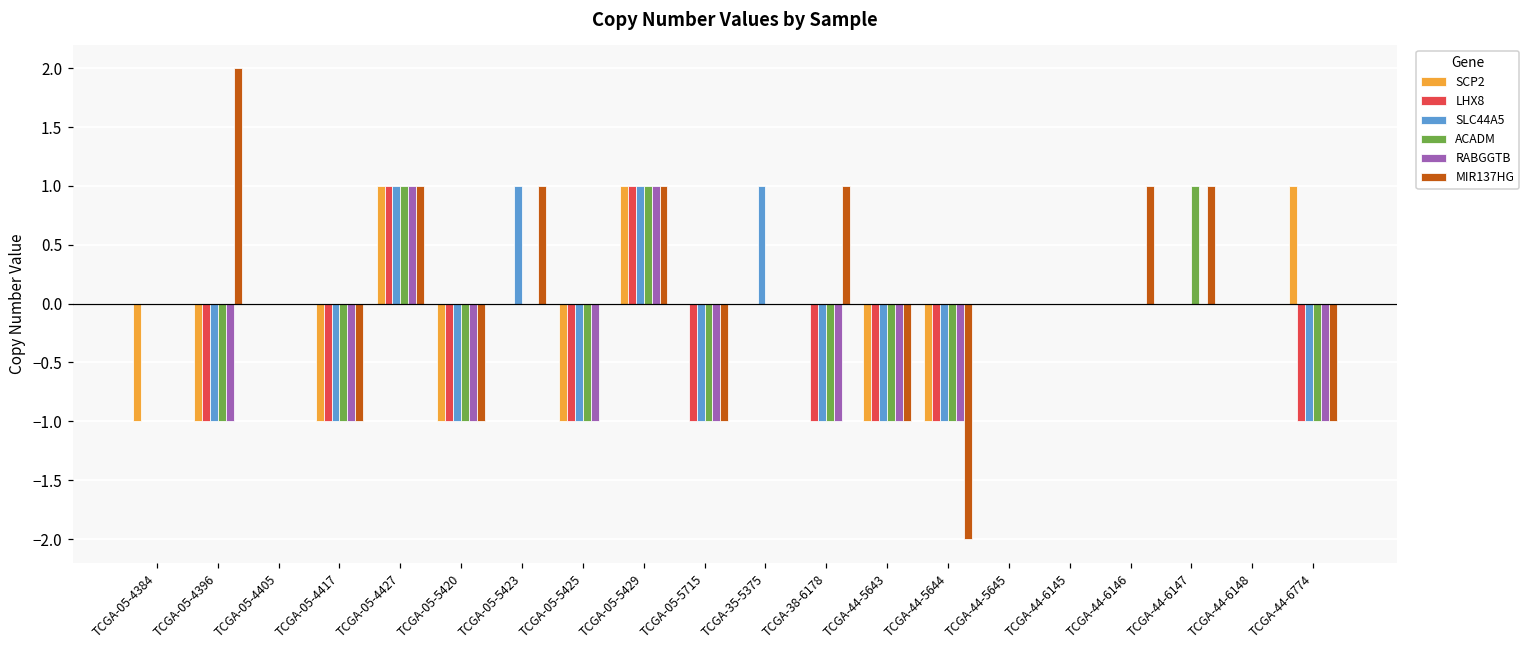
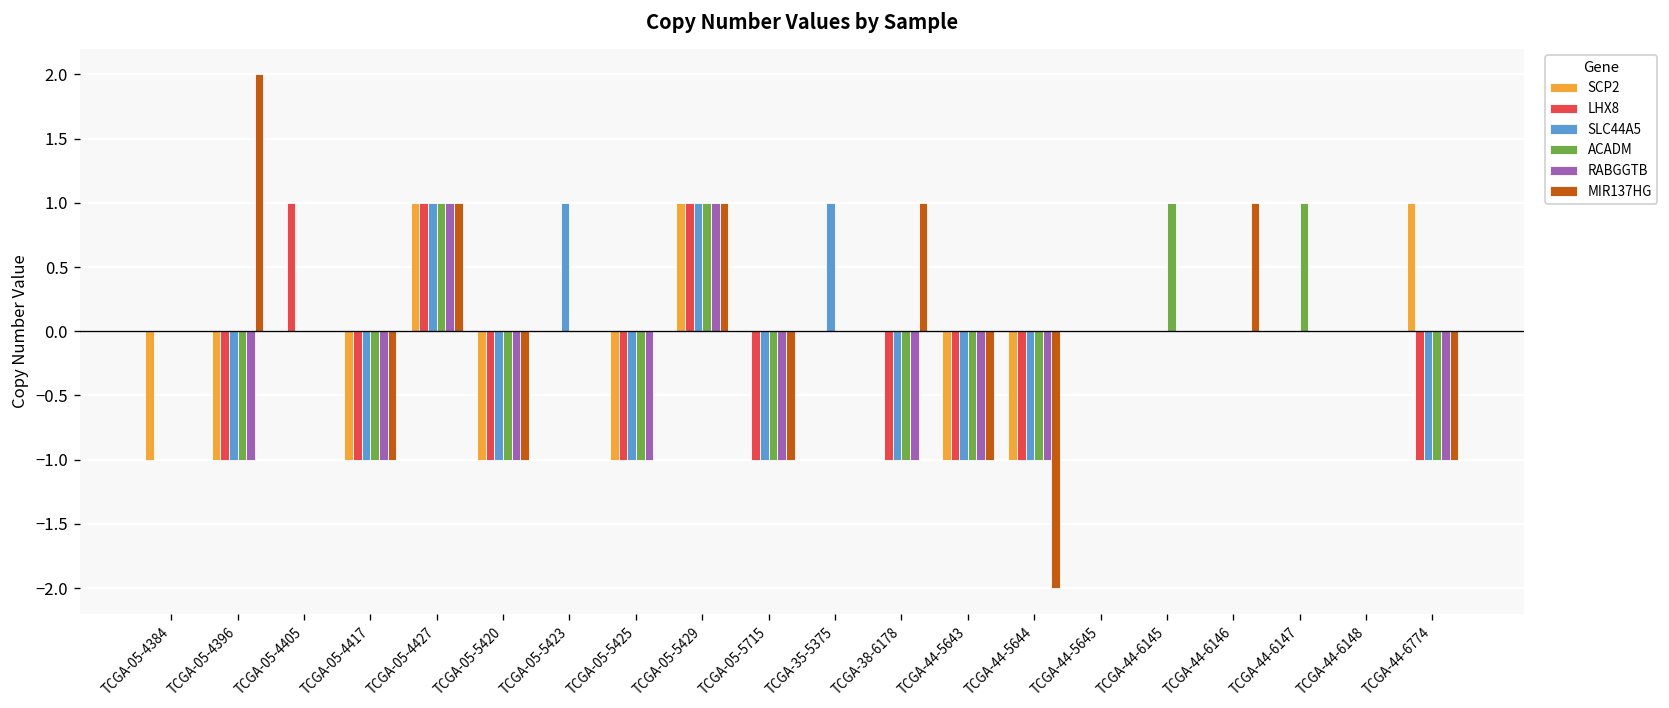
  {
    "SCP2": {
      "TCGA-05-4384": -1,
      "TCGA-05-4396": -1,
      "TCGA-05-4405": 0,
      "TCGA-05-4417": -1,
      "TCGA-05-4427": 1,
      "TCGA-05-5420": -1,
      "TCGA-05-5423": 0,
      "TCGA-05-5425": -1,
      "TCGA-05-5429": 1,
      "TCGA-05-5715": 0,
      "TCGA-35-5375": 0,
      "TCGA-38-6178": 0,
      "TCGA-44-5643": -1,
      "TCGA-44-5644": -1,
      "TCGA-44-5645": 0,
      "TCGA-44-6145": 0,
      "TCGA-44-6146": 0,
      "TCGA-44-6147": 0,
      "TCGA-44-6148": 0,
      "TCGA-44-6774": 1
    },
    "LHX8": {
      "TCGA-05-4384": 0,
      "TCGA-05-4396": -1,
-     "TCGA-05-4405": 0,
+     "TCGA-05-4405": 1,
      "TCGA-05-4417": -1,
      "TCGA-05-4427": 1,
      "TCGA-05-5420": -1,
      "TCGA-05-5423": 0,
      "TCGA-05-5425": -1,
      "TCGA-05-5429": 1,
      "TCGA-05-5715": -1,
      "TCGA-35-5375": 0,
      "TCGA-38-6178": -1,
      "TCGA-44-5643": -1,
      "TCGA-44-5644": -1,
      "TCGA-44-5645": 0,
      "TCGA-44-6145": 0,
      "TCGA-44-6146": 0,
      "TCGA-44-6147": 0,
      "TCGA-44-6148": 0,
      "TCGA-44-6774": -1
    },
    "SLC44A5": {
      "TCGA-05-4384": 0,
      "TCGA-05-4396": -1,
      "TCGA-05-4405": 0,
      "TCGA-05-4417": -1,
      "TCGA-05-4427": 1,
      "TCGA-05-5420": -1,
      "TCGA-05-5423": 1,
      "TCGA-05-5425": -1,
      "TCGA-05-5429": 1,
      "TCGA-05-5715": -1,
      "TCGA-35-5375": 1,
      "TCGA-38-6178": -1,
      "TCGA-44-5643": -1,
      "TCGA-44-5644": -1,
      "TCGA-44-5645": 0,
      "TCGA-44-6145": 0,
      "TCGA-44-6146": 0,
      "TCGA-44-6147": 0,
      "TCGA-44-6148": 0,
      "TCGA-44-6774": -1
    },
    "ACADM": {
      "TCGA-05-4384": 0,
      "TCGA-05-4396": -1,
      "TCGA-05-4405": 0,
      "TCGA-05-4417": -1,
      "TCGA-05-4427": 1,
      "TCGA-05-5420": -1,
      "TCGA-05-5423": 0,
      "TCGA-05-5425": -1,
      "TCGA-05-5429": 1,
      "TCGA-05-5715": -1,
      "TCGA-35-5375": 0,
      "TCGA-38-6178": -1,
      "TCGA-44-5643": -1,
      "TCGA-44-5644": -1,
      "TCGA-44-5645": 0,
-     "TCGA-44-6145": 0,
+     "TCGA-44-6145": 1,
      "TCGA-44-6146": 0,
      "TCGA-44-6147": 1,
      "TCGA-44-6148": 0,
      "TCGA-44-6774": -1
    },
    "RABGGTB": {
      "TCGA-05-4384": 0,
      "TCGA-05-4396": -1,
      "TCGA-05-4405": 0,
      "TCGA-05-4417": -1,
      "TCGA-05-4427": 1,
      "TCGA-05-5420": -1,
      "TCGA-05-5423": 0,
      "TCGA-05-5425": -1,
      "TCGA-05-5429": 1,
      "TCGA-05-5715": -1,
      "TCGA-35-5375": 0,
      "TCGA-38-6178": -1,
      "TCGA-44-5643": -1,
      "TCGA-44-5644": -1,
      "TCGA-44-5645": 0,
      "TCGA-44-6145": 0,
      "TCGA-44-6146": 0,
      "TCGA-44-6147": 0,
      "TCGA-44-6148": 0,
      "TCGA-44-6774": -1
    },
    "MIR137HG": {
      "TCGA-05-4384": 0,
      "TCGA-05-4396": 2,
      "TCGA-05-4405": 0,
      "TCGA-05-4417": -1,
      "TCGA-05-4427": 1,
      "TCGA-05-5420": -1,
-     "TCGA-05-5423": 1,
+     "TCGA-05-5423": 0,
      "TCGA-05-5425": 0,
      "TCGA-05-5429": 1,
      "TCGA-05-5715": -1,
      "TCGA-35-5375": 0,
      "TCGA-38-6178": 1,
      "TCGA-44-5643": -1,
      "TCGA-44-5644": -2,
      "TCGA-44-5645": 0,
      "TCGA-44-6145": 0,
      "TCGA-44-6146": 1,
-     "TCGA-44-6147": 1,
+     "TCGA-44-6147": 0,
      "TCGA-44-6148": 0,
      "TCGA-44-6774": -1
    }
  }
